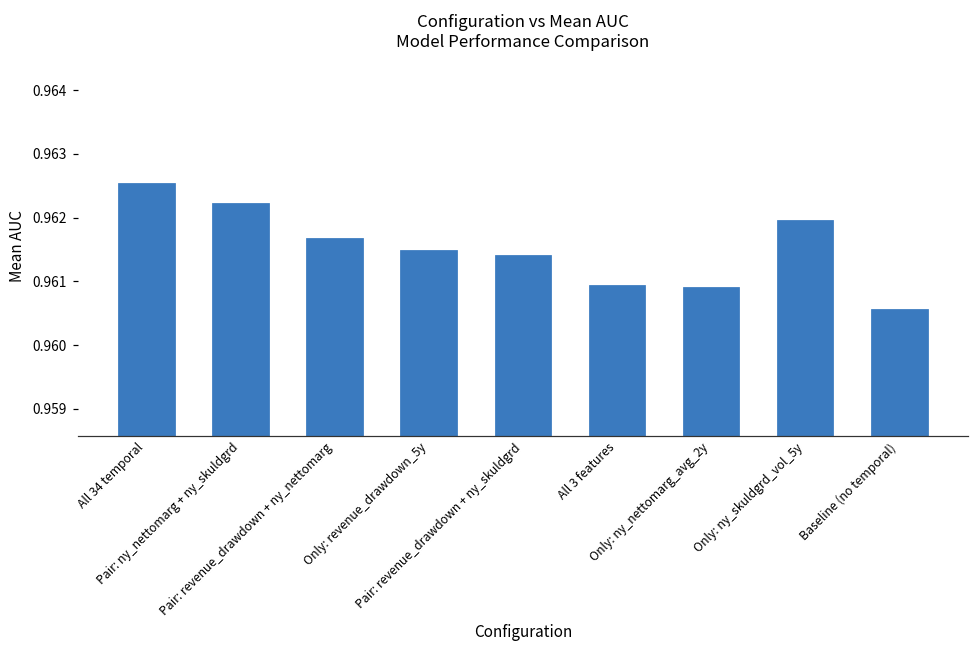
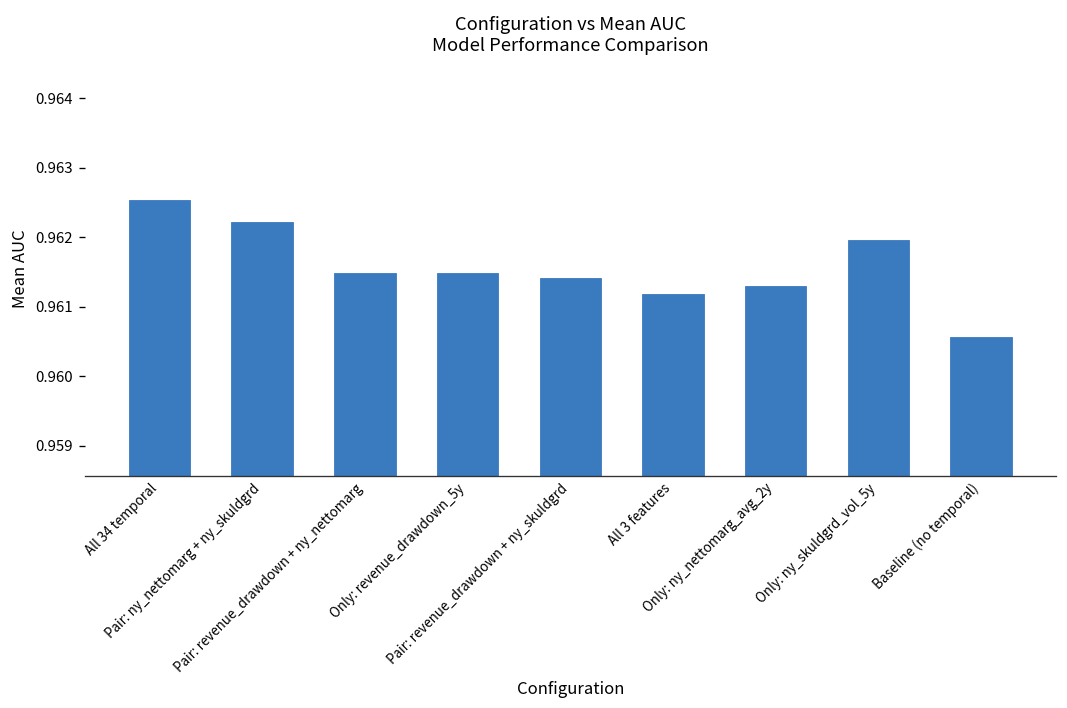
  {
    "All 34 temporal": 0.9625,
    "Pair: ny_nettomarg + ny_skuldgrd": 0.9622,
-   "Pair: revenue_drawdown + ny_nettomarg": 0.9617,
+   "Pair: revenue_drawdown + ny_nettomarg": 0.9615,
    "Only: revenue_drawdown_5y": 0.9615,
    "Pair: revenue_drawdown + ny_skuldgrd": 0.9614,
-   "All 3 features": 0.9609,
-   "Only: ny_nettomarg_avg_2y": 0.9609,
+   "All 3 features": 0.9612,
+   "Only: ny_nettomarg_avg_2y": 0.9613,
    "Only: ny_skuldgrd_vol_5y": 0.9620,
    "Baseline (no temporal)": 0.9606
  }
